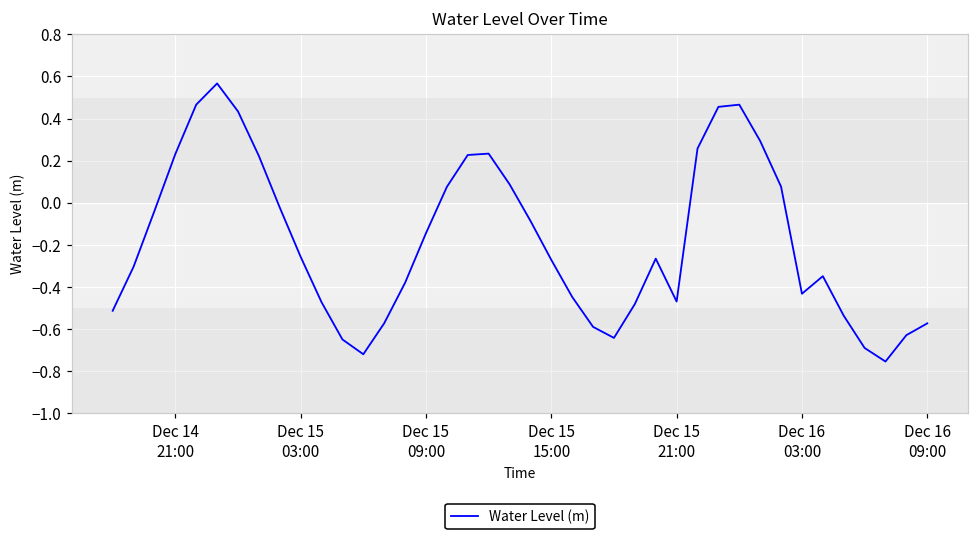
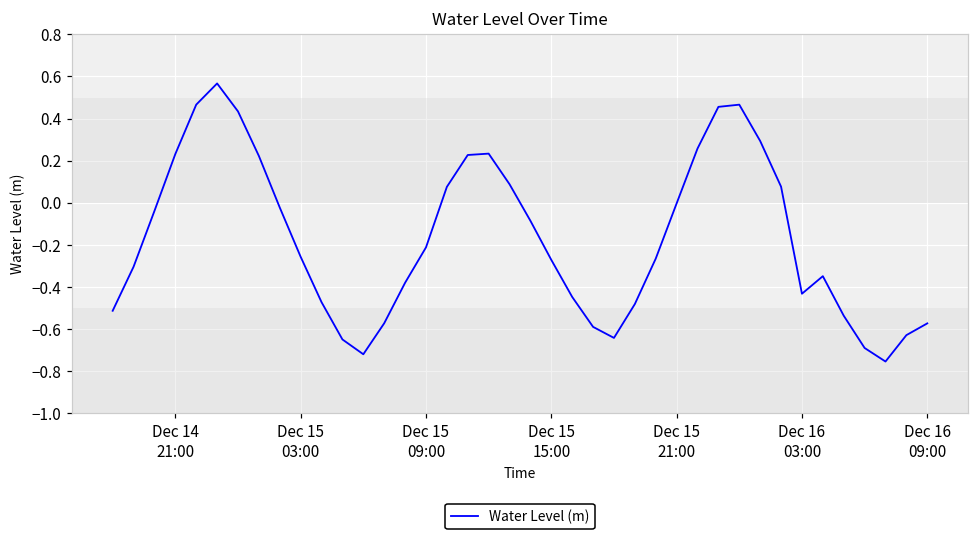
  {
    "Dec 14 21:00": 0.23,
    "Dec 15 03:00": -0.26,
-   "Dec 15 09:00": -0.14,
+   "Dec 15 09:00": -0.21,
    "Dec 15 15:00": -0.27,
-   "Dec 15 21:00": -0.47,
+   "Dec 15 21:00": 0.00,
    "Dec 16 03:00": -0.43,
    "Dec 16 09:00": -0.57
  }
